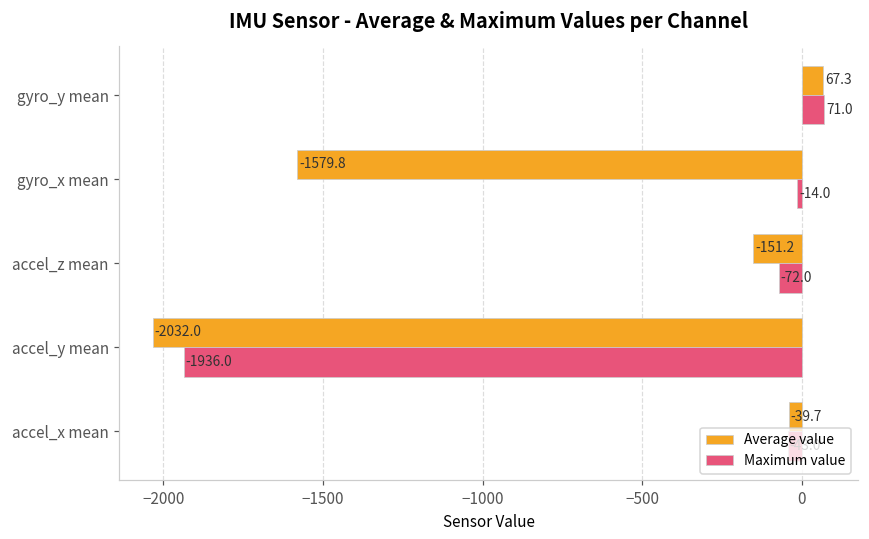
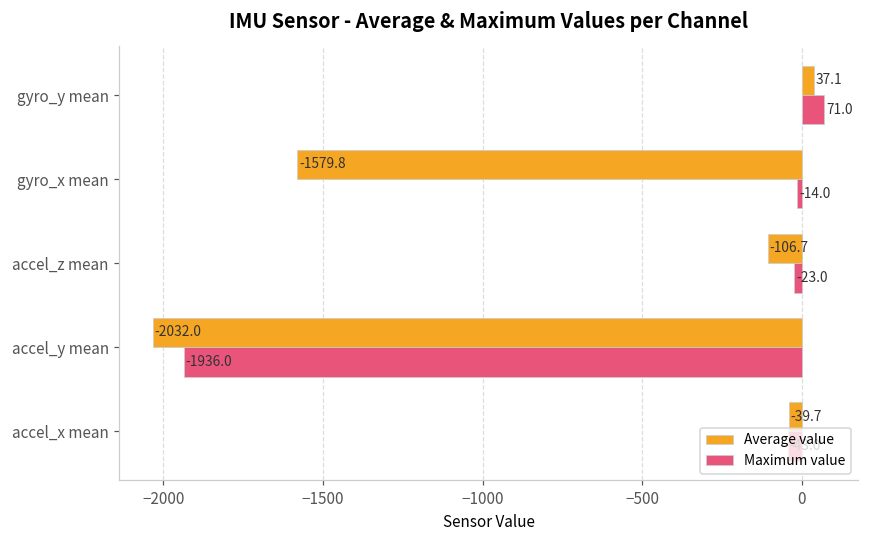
  {
    "Average value": {
-     "gyro_y mean": 67.3,
+     "gyro_y mean": 37.1,
      "gyro_x mean": -1579.8,
-     "accel_z mean": -151.2,
+     "accel_z mean": -106.7,
      "accel_y mean": -2032.0,
      "accel_x mean": -39.7
    },
    "Maximum value": {
      "gyro_y mean": 71.0,
      "gyro_x mean": -14.0,
-     "accel_z mean": -72.0,
+     "accel_z mean": -23.0,
      "accel_y mean": -1936.0
    }
  }
